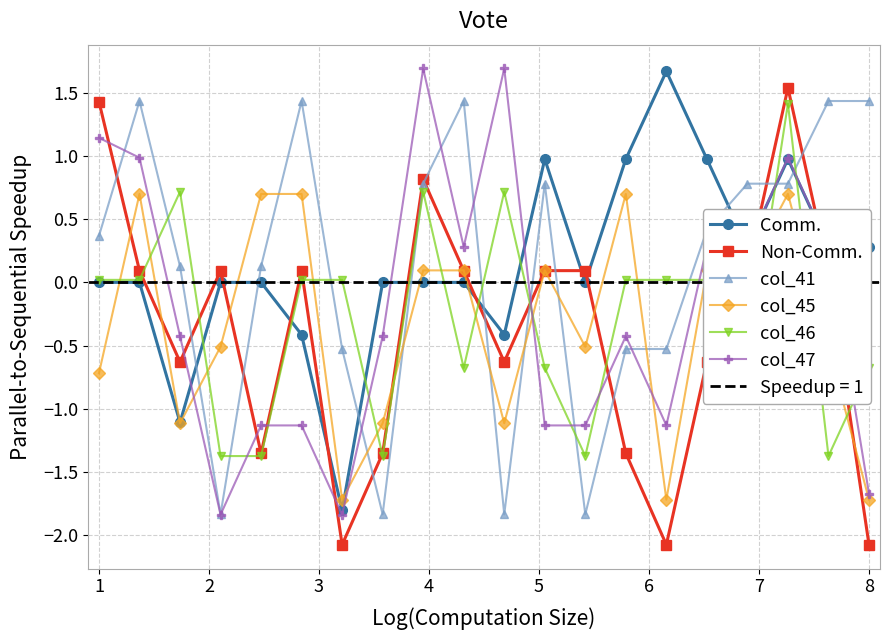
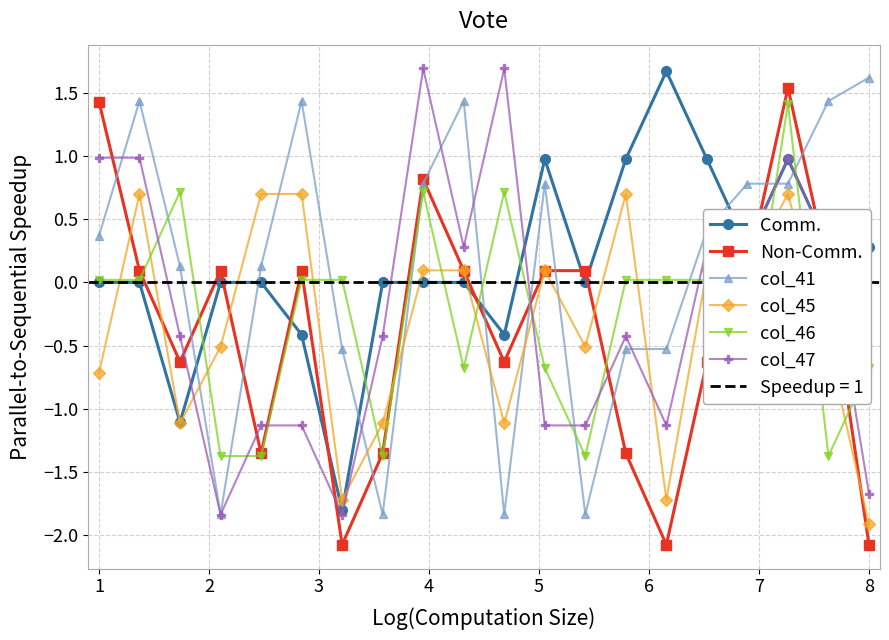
  {
    "Non-Comm.": {
      "1": 1.43,
      "8": -2.08
    },
    "col_41": {
      "1": 0.37,
-     "8": 1.44
+     "8": 1.62
    },
    "col_45": {
      "1": -0.72,
-     "8": -1.72
+     "8": -1.91
    },
    "col_47": {
-     "1": 1.14,
+     "1": 0.99,
      "8": -1.67
    }
  }
